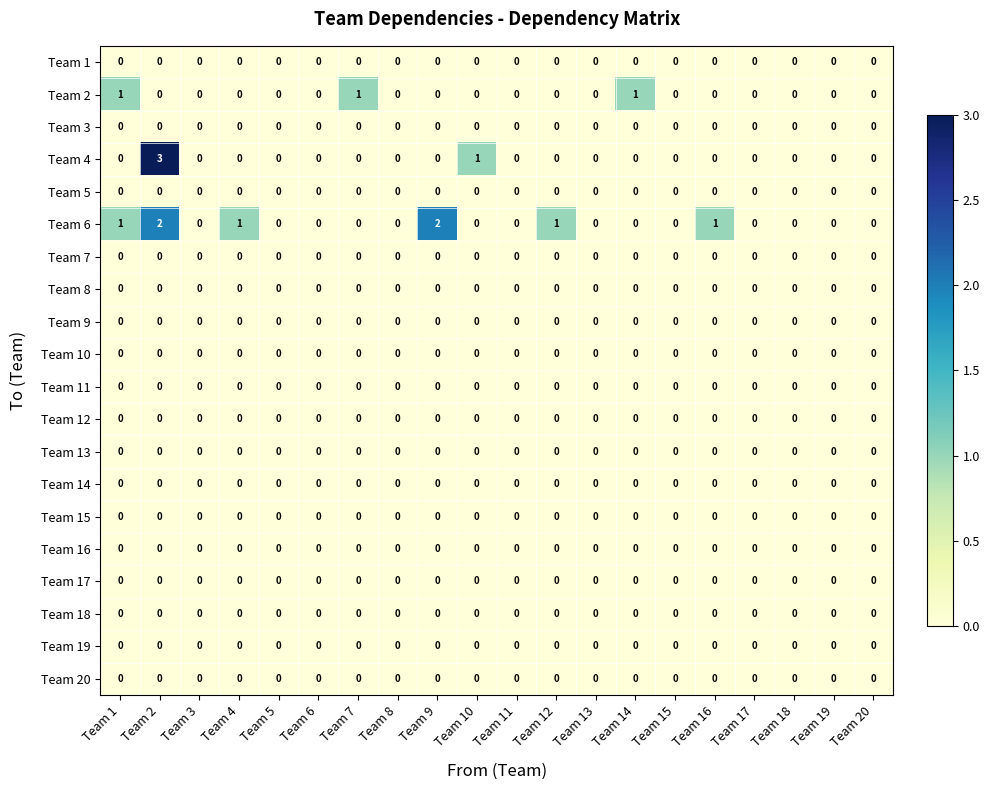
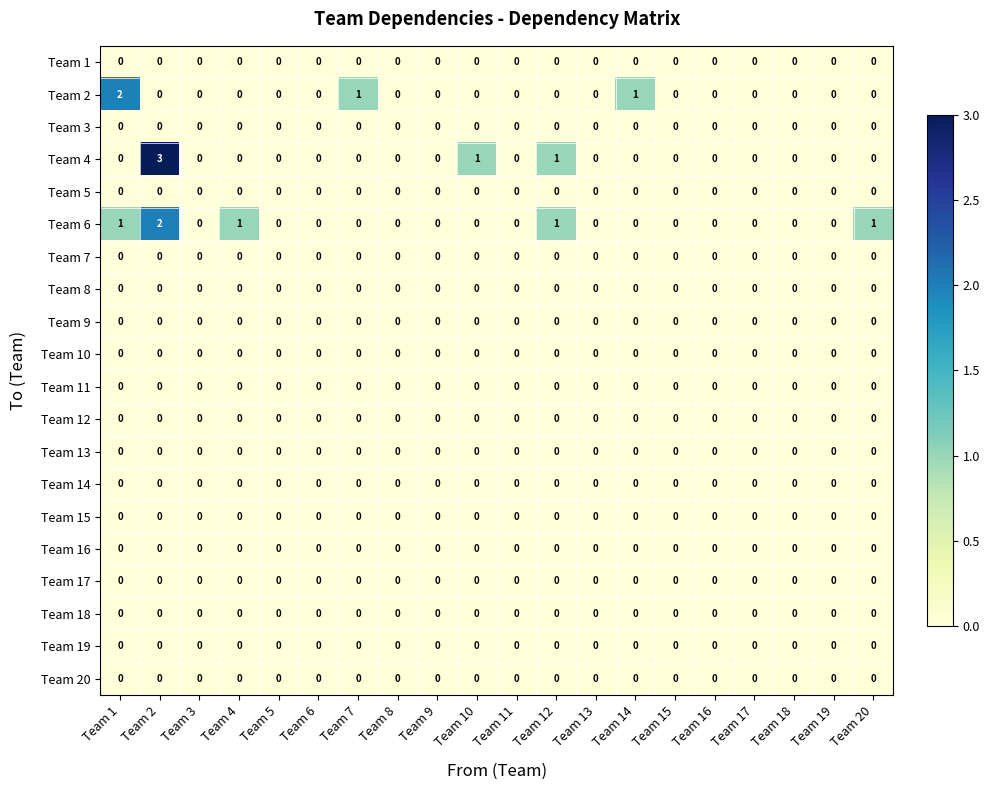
  {
    "Team 2": {
-     "Team 1": 1,
+     "Team 1": 2,
      "Team 2": 0,
      "Team 3": 0,
      "Team 4": 0,
      "Team 5": 0,
      "Team 6": 0,
      "Team 7": 1,
      "Team 8": 0,
      "Team 9": 0,
      "Team 10": 0,
      "Team 11": 0,
      "Team 12": 0,
      "Team 13": 0,
      "Team 14": 1,
      "Team 15": 0,
      "Team 16": 0,
      "Team 17": 0,
      "Team 18": 0,
      "Team 19": 0,
      "Team 20": 0
    },
    "Team 4": {
      "Team 1": 0,
      "Team 2": 3,
      "Team 3": 0,
      "Team 4": 0,
      "Team 5": 0,
      "Team 6": 0,
      "Team 7": 0,
      "Team 8": 0,
      "Team 9": 0,
      "Team 10": 1,
      "Team 11": 0,
-     "Team 12": 0,
+     "Team 12": 1,
      "Team 13": 0,
      "Team 14": 0,
      "Team 15": 0,
      "Team 16": 0,
      "Team 17": 0,
      "Team 18": 0,
      "Team 19": 0,
      "Team 20": 0
    },
    "Team 6": {
      "Team 1": 1,
      "Team 2": 2,
      "Team 3": 0,
      "Team 4": 1,
      "Team 5": 0,
      "Team 6": 0,
      "Team 7": 0,
      "Team 8": 0,
-     "Team 9": 2,
+     "Team 9": 0,
      "Team 10": 0,
      "Team 11": 0,
      "Team 12": 1,
      "Team 13": 0,
      "Team 14": 0,
      "Team 15": 0,
-     "Team 16": 1,
+     "Team 16": 0,
      "Team 17": 0,
      "Team 18": 0,
      "Team 19": 0,
-     "Team 20": 0
+     "Team 20": 1
    }
  }
